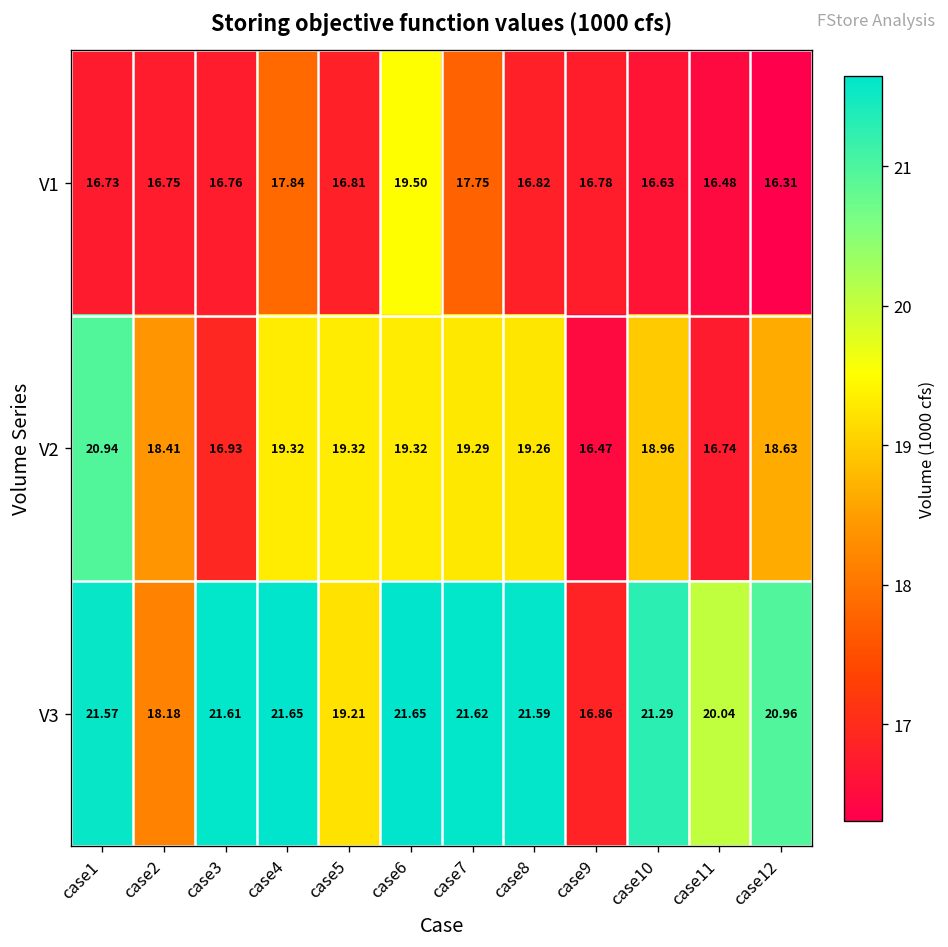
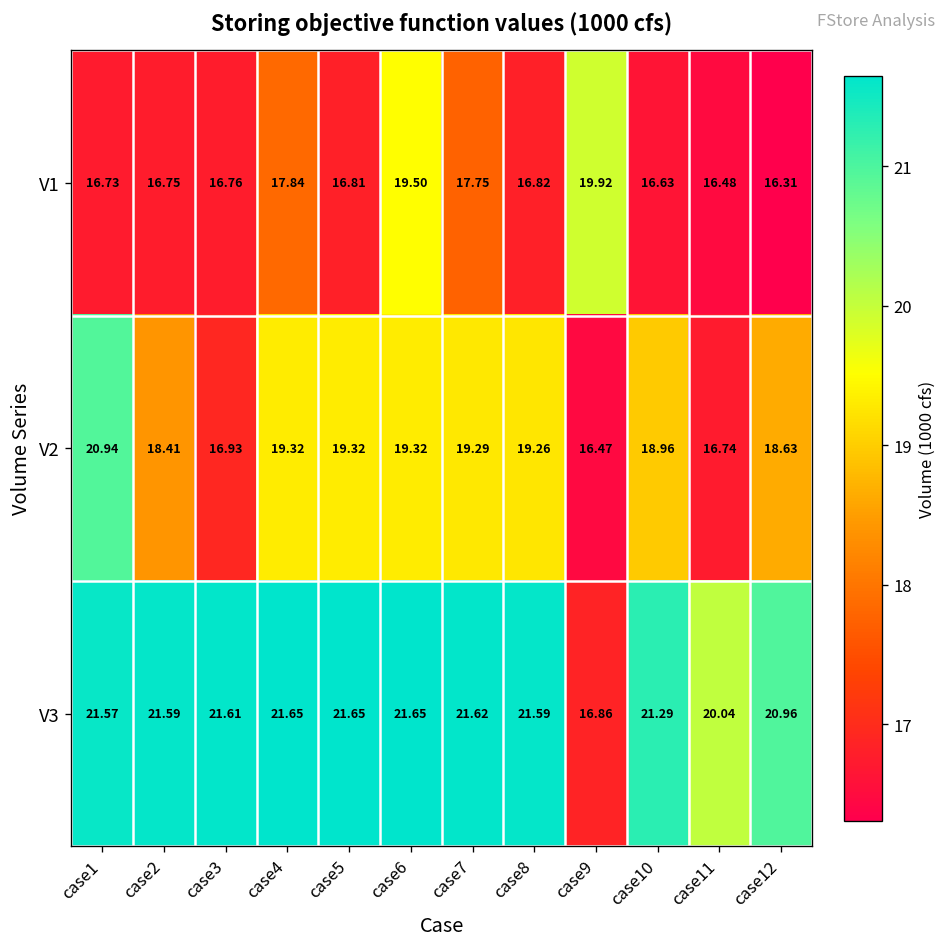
  {
    "V1": {
      "case1": 16.73,
      "case2": 16.75,
      "case3": 16.76,
      "case4": 17.84,
      "case5": 16.81,
      "case6": 19.50,
      "case7": 17.75,
      "case8": 16.82,
-     "case9": 16.78,
+     "case9": 19.92,
      "case10": 16.63,
      "case11": 16.48,
      "case12": 16.31
    },
    "V2": {
      "case1": 20.94,
      "case2": 18.41,
      "case3": 16.93,
      "case4": 19.32,
      "case5": 19.32,
      "case6": 19.32,
      "case7": 19.29,
      "case8": 19.26,
      "case9": 16.47,
      "case10": 18.96,
      "case11": 16.74,
      "case12": 18.63
    },
    "V3": {
      "case1": 21.57,
-     "case2": 18.18,
+     "case2": 21.59,
      "case3": 21.61,
      "case4": 21.65,
-     "case5": 19.21,
+     "case5": 21.65,
      "case6": 21.65,
      "case7": 21.62,
      "case8": 21.59,
      "case9": 16.86,
      "case10": 21.29,
      "case11": 20.04,
      "case12": 20.96
    }
  }
